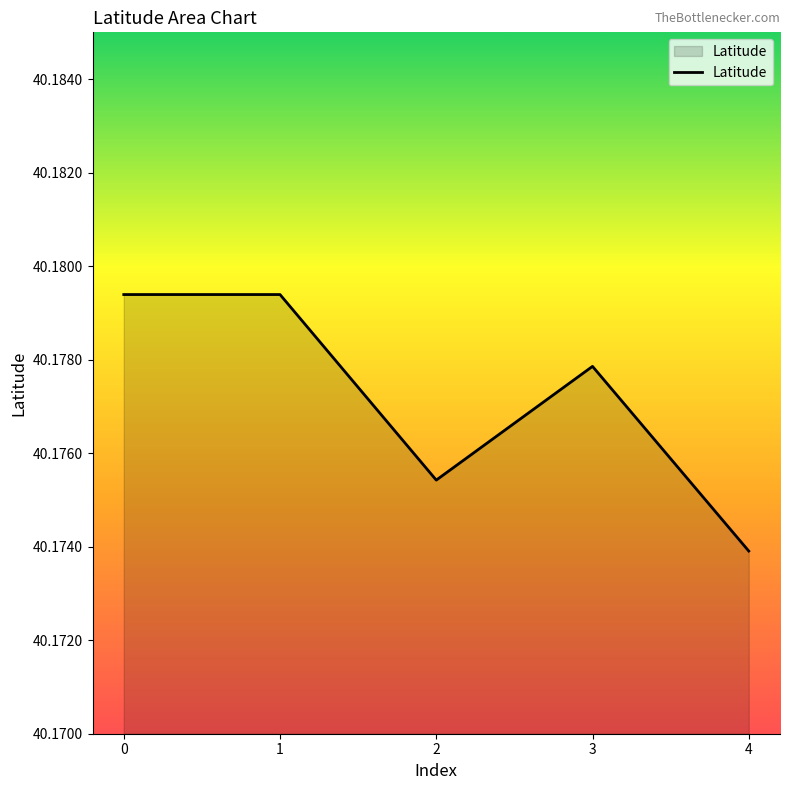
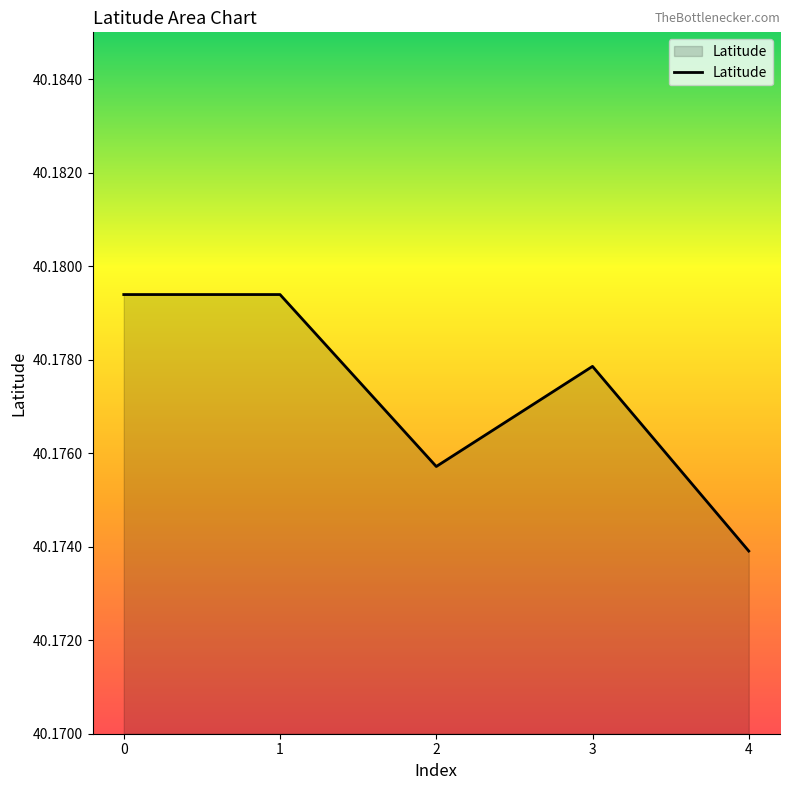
  {
    "0": 40.1794,
    "1": 40.1794,
-   "2": 40.1754,
+   "2": 40.1757,
    "3": 40.1779,
    "4": 40.1739
  }
